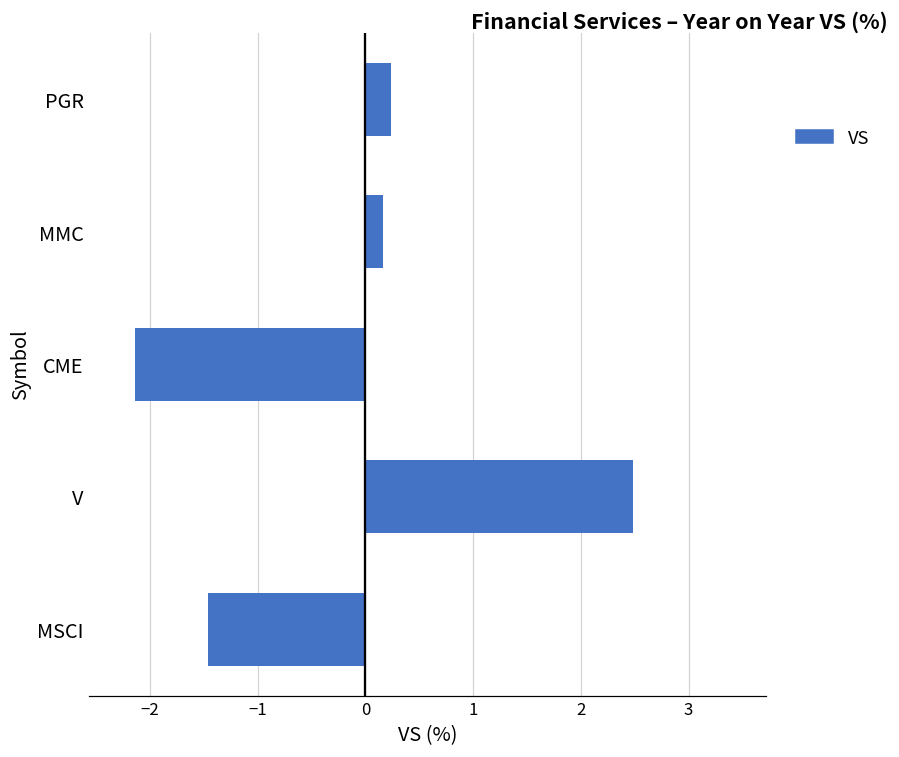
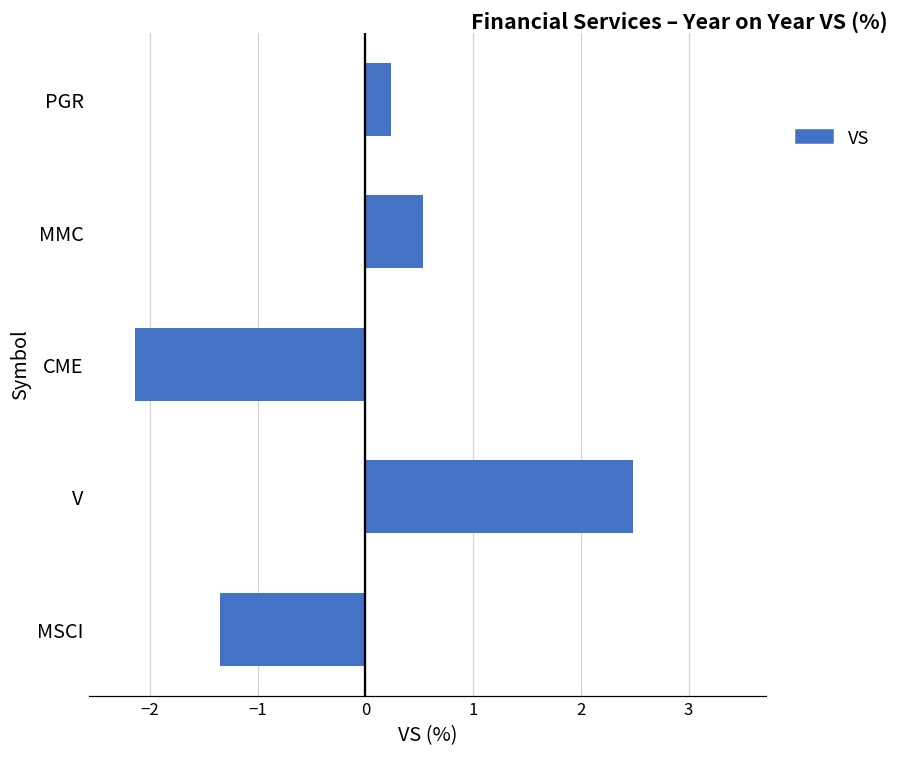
  {
    "PGR": 0.2,
-   "MMC": 0.2,
+   "MMC": 0.5,
    "CME": -2.1,
    "V": 2.5,
-   "MSCI": -1.5
+   "MSCI": -1.4
  }
